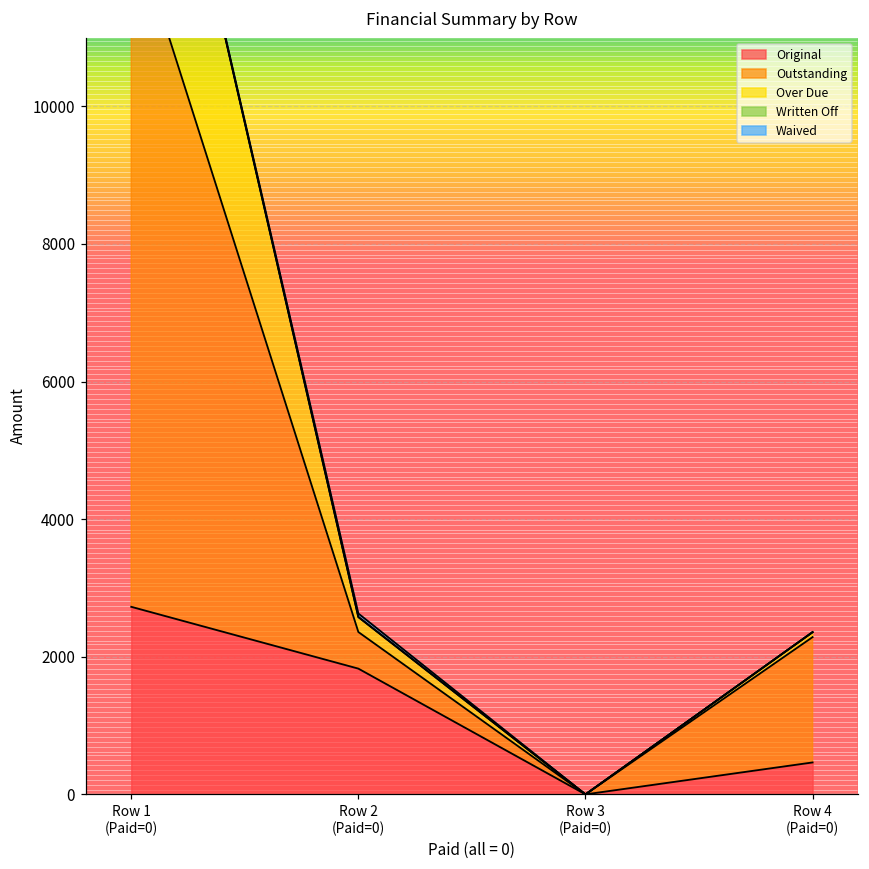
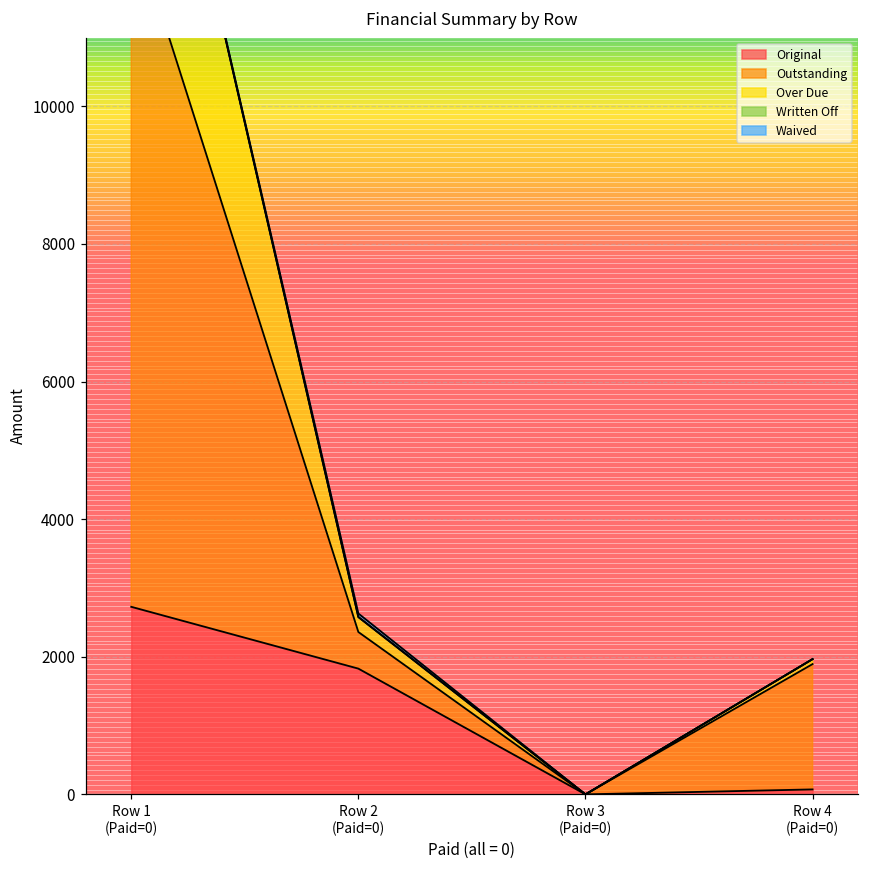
  {
    "Original": {
      "Row 1 (Paid=0)": 2700,
      "Row 2 (Paid=0)": 1800,
-     "Row 4 (Paid=0)": 500
+     "Row 4 (Paid=0)": 100
    },
    "Outstanding": {
      "Row 2 (Paid=0)": 500,
      "Row 4 (Paid=0)": 1800
    },
    "Waived": {
      "Row 2 (Paid=0)": 100
    }
  }
